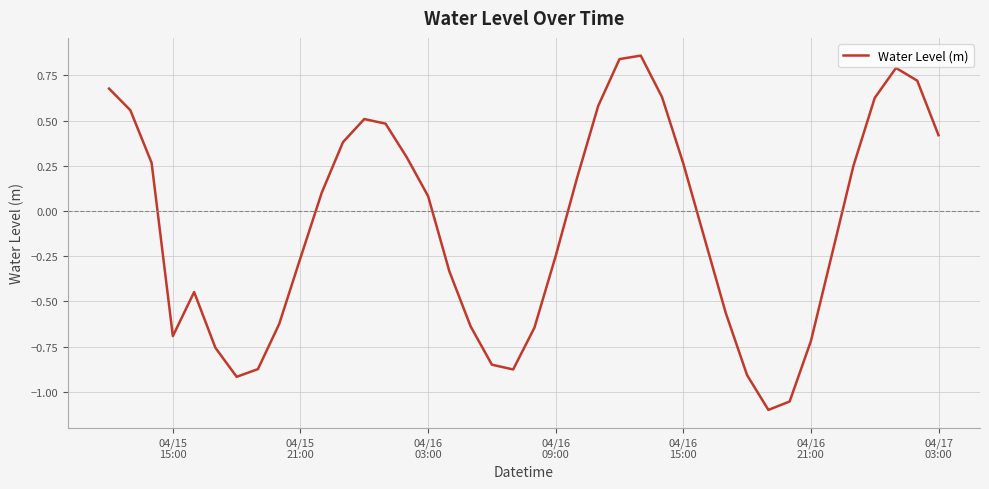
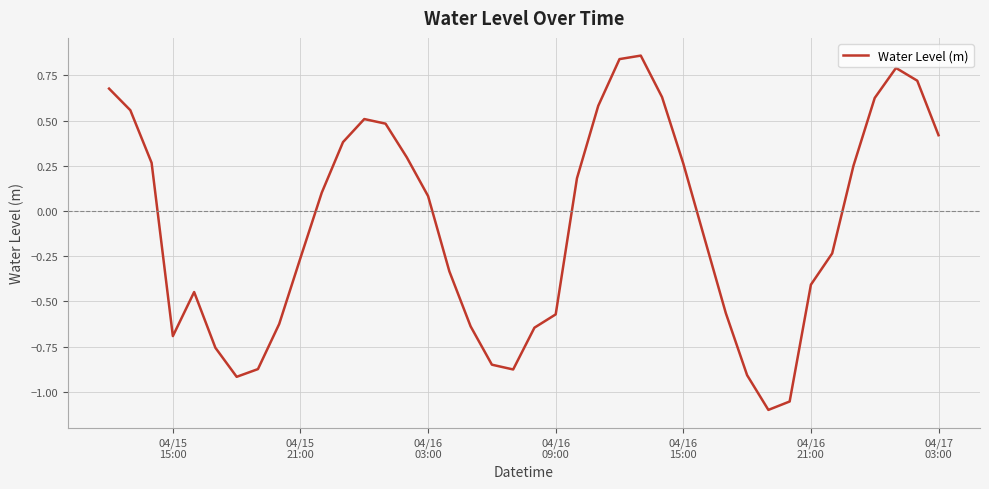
  {
    "04/15 15:00": -0.69,
    "04/15 21:00": -0.26,
    "04/16 03:00": 0.08,
-   "04/16 09:00": -0.25,
+   "04/16 09:00": -0.57,
    "04/16 15:00": 0.26,
-   "04/16 21:00": -0.72,
+   "04/16 21:00": -0.41,
    "04/17 03:00": 0.42
  }
